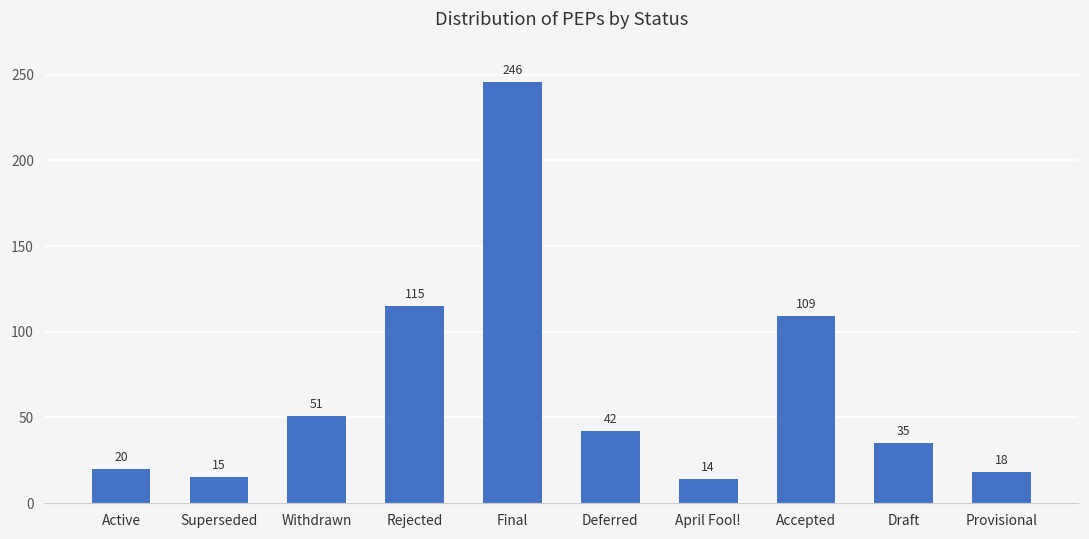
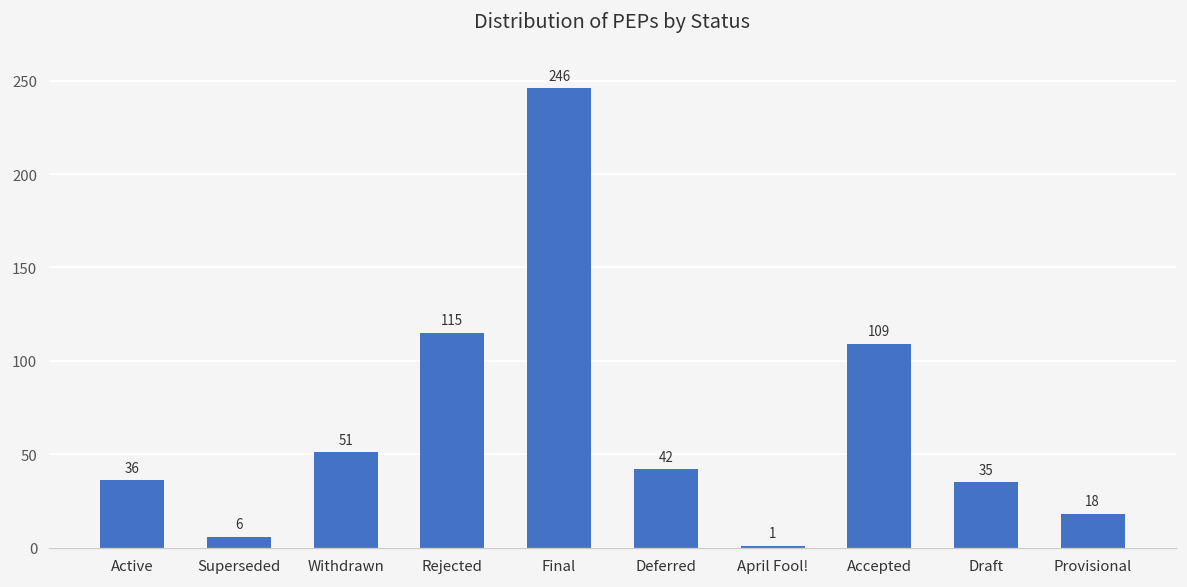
  {
-   "Active": 20,
-   "Superseded": 15,
+   "Active": 36,
+   "Superseded": 6,
    "Withdrawn": 51,
    "Rejected": 115,
    "Final": 246,
    "Deferred": 42,
-   "April Fool!": 14,
+   "April Fool!": 1,
    "Accepted": 109,
    "Draft": 35,
    "Provisional": 18
  }
